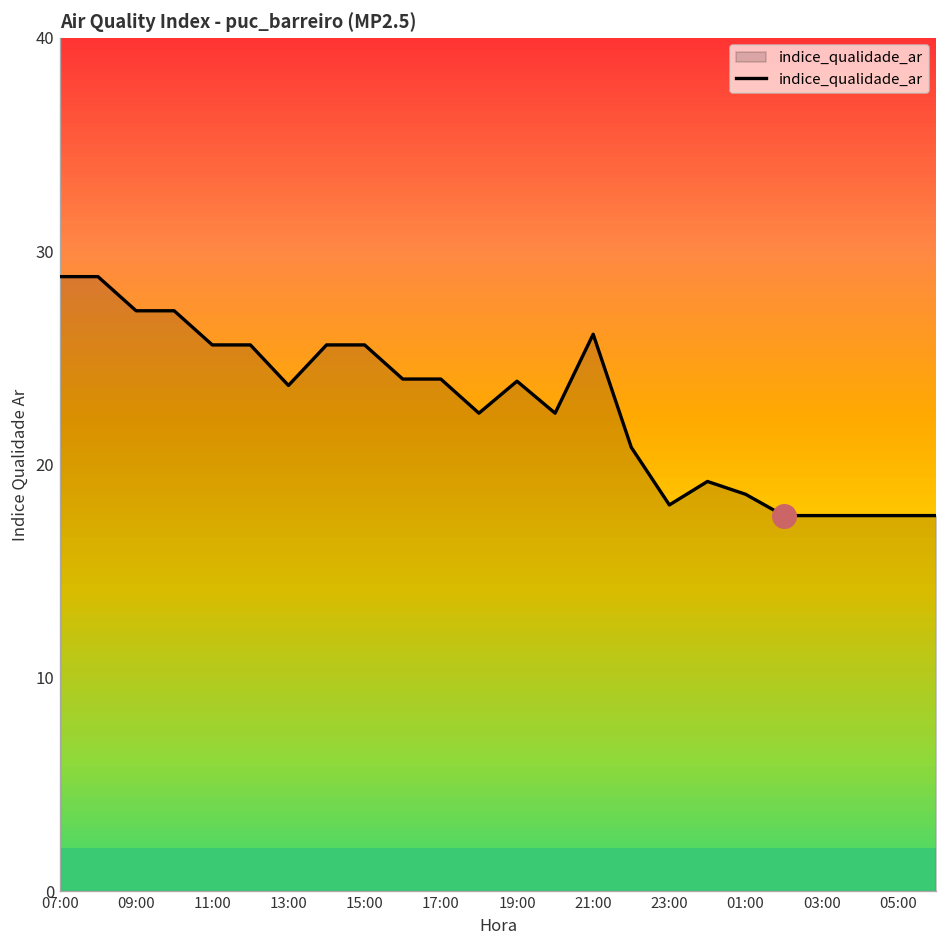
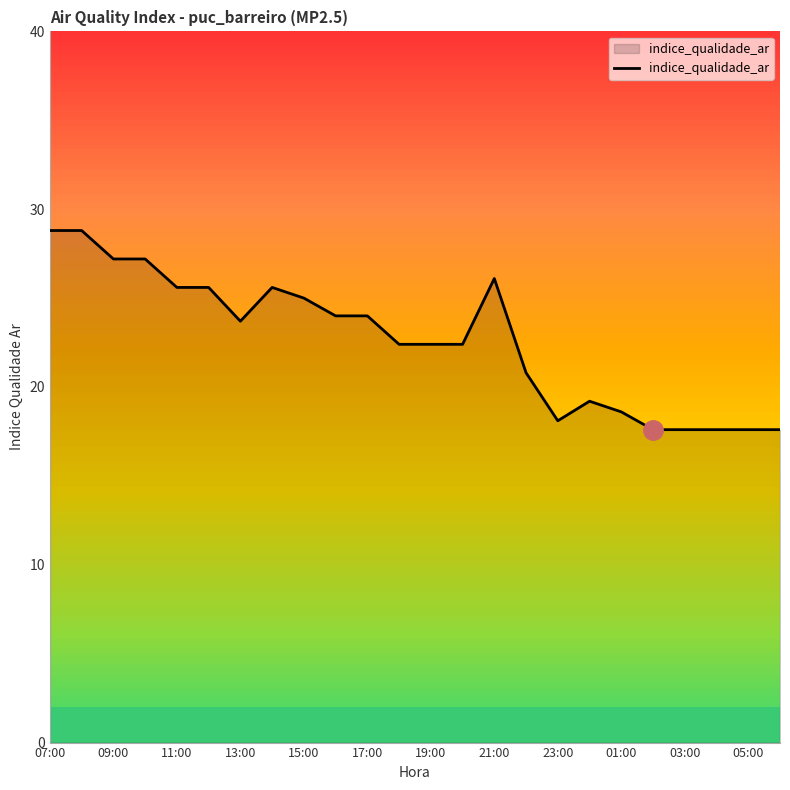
  {
    "indice_qualidade_ar": {
      "07:00": 28.8,
      "09:00": 27.2,
      "11:00": 25.6,
      "13:00": 23.7,
-     "15:00": 25.6,
+     "15:00": 25.0,
      "17:00": 24.0,
-     "19:00": 23.9,
+     "19:00": 22.4,
      "21:00": 26.1,
      "23:00": 18.1,
      "01:00": 18.6,
      "03:00": 17.6,
      "05:00": 17.6
    }
  }
